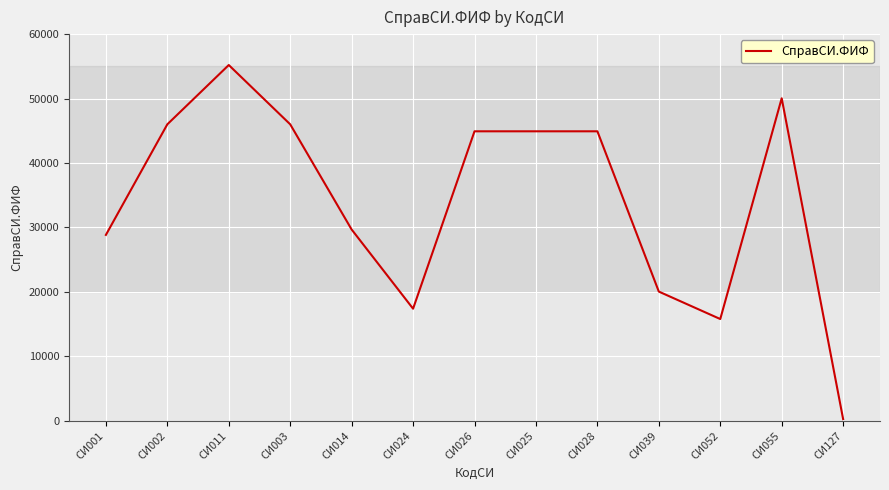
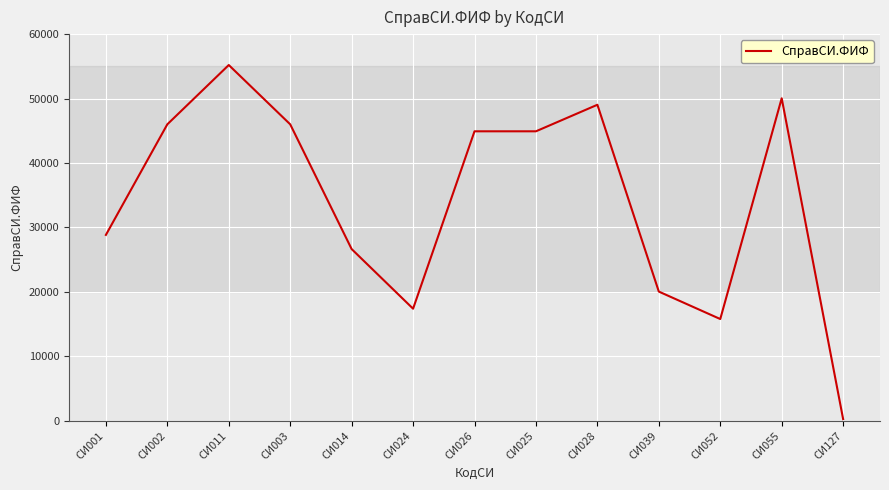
  {
    "СИ001": 29000,
    "СИ002": 46000,
    "СИ011": 55000,
    "СИ003": 46000,
-   "СИ014": 30000,
+   "СИ014": 27000,
    "СИ024": 17000,
    "СИ026": 45000,
    "СИ025": 45000,
-   "СИ028": 45000,
+   "СИ028": 49000,
    "СИ039": 20000,
    "СИ052": 16000,
    "СИ055": 50000,
    "СИ127": 0
  }
